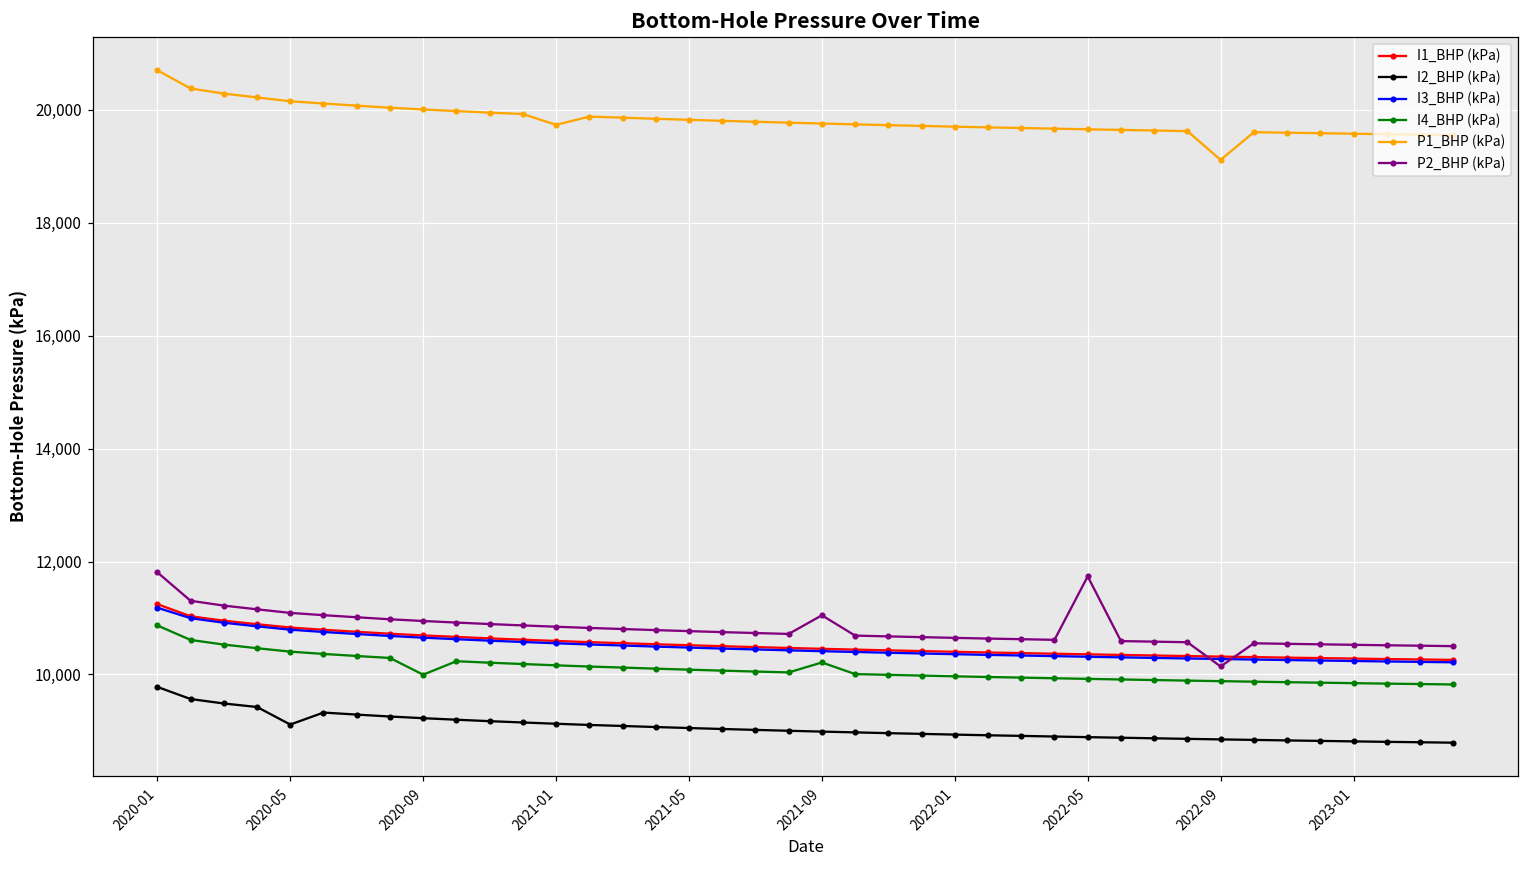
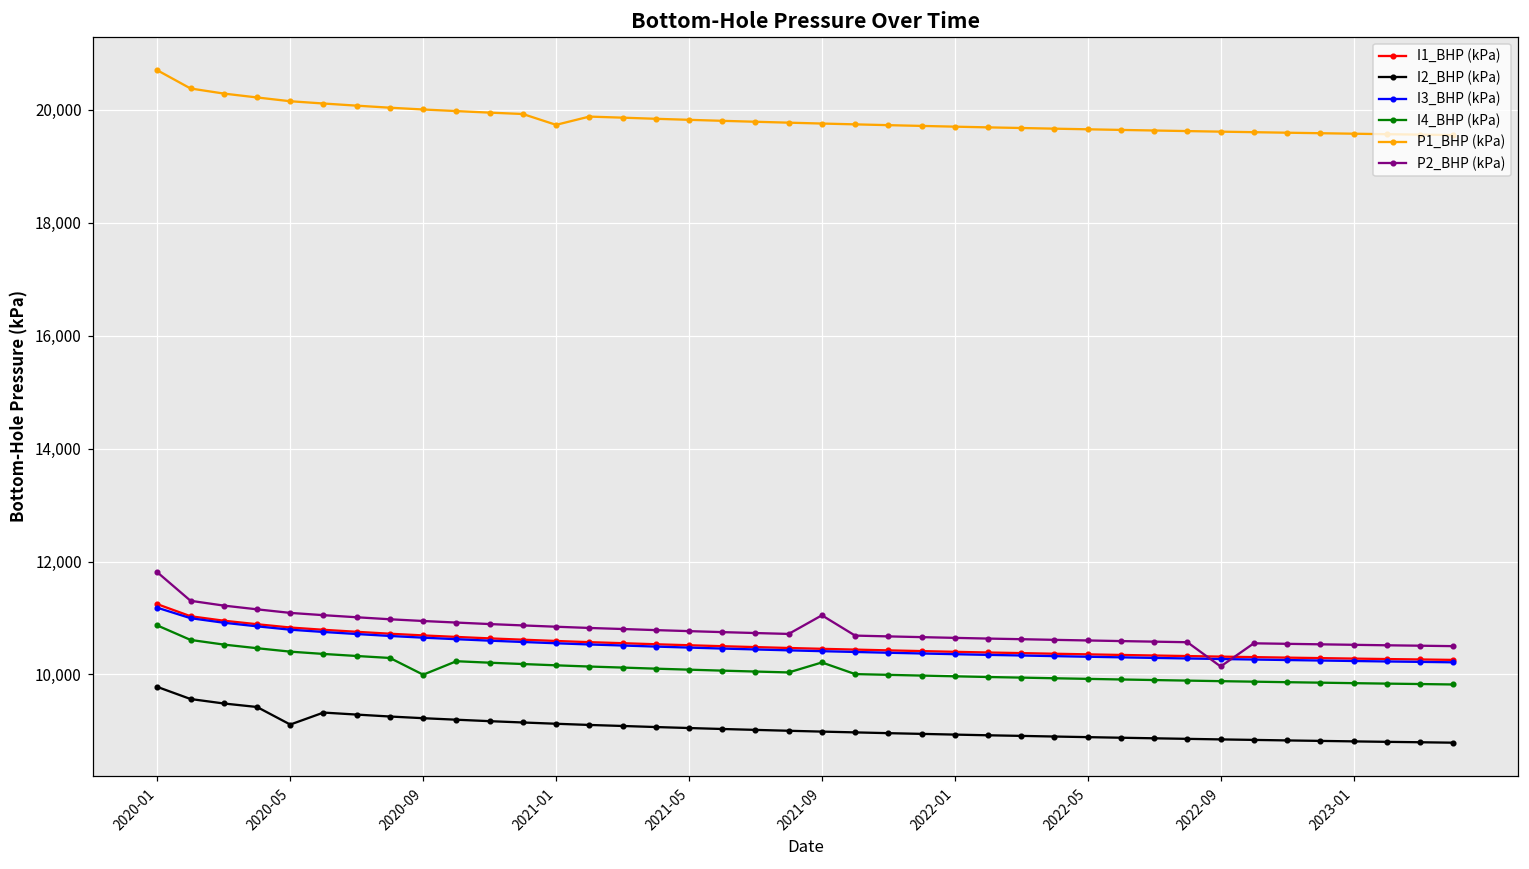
  {
    "I1_BHP (kPa)": {
      "2020-01": "11,200"
    },
    "I2_BHP (kPa)": {
      "2020-01": "9,800",
      "2020-05": "9,100",
      "2020-09": "9,200",
      "2021-01": "9,100",
      "2021-05": "9,100",
      "2021-09": "9,000",
      "2022-01": "8,900",
      "2022-05": "8,900",
      "2022-09": "8,800",
      "2023-01": "8,800"
    },
    "I3_BHP (kPa)": {
      "2020-01": "11,200"
    },
    "I4_BHP (kPa)": {
      "2020-01": "10,900",
      "2020-05": "10,400",
      "2020-09": "10,000",
      "2021-01": "10,200",
      "2021-05": "10,100",
      "2021-09": "10,200",
      "2022-01": "10,000",
      "2022-05": "9,900",
      "2022-09": "9,900",
      "2023-01": "9,800"
    },
    "P1_BHP (kPa)": {
      "2020-01": "20,700",
      "2020-05": "20,200",
      "2020-09": "20,000",
      "2021-01": "19,700",
      "2021-05": "19,800",
      "2021-09": "19,800",
      "2022-01": "19,700",
      "2022-05": "19,700",
-     "2022-09": "19,100",
+     "2022-09": "19,600",
      "2023-01": "19,600"
    },
    "P2_BHP (kPa)": {
      "2020-01": "11,800",
      "2020-05": "11,100",
      "2020-09": "10,900",
      "2021-01": "10,800",
      "2021-05": "10,800",
      "2021-09": "11,000",
      "2022-01": "10,600",
-     "2022-05": "11,700",
+     "2022-05": "10,600",
      "2022-09": "10,100",
      "2023-01": "10,500"
    }
  }
